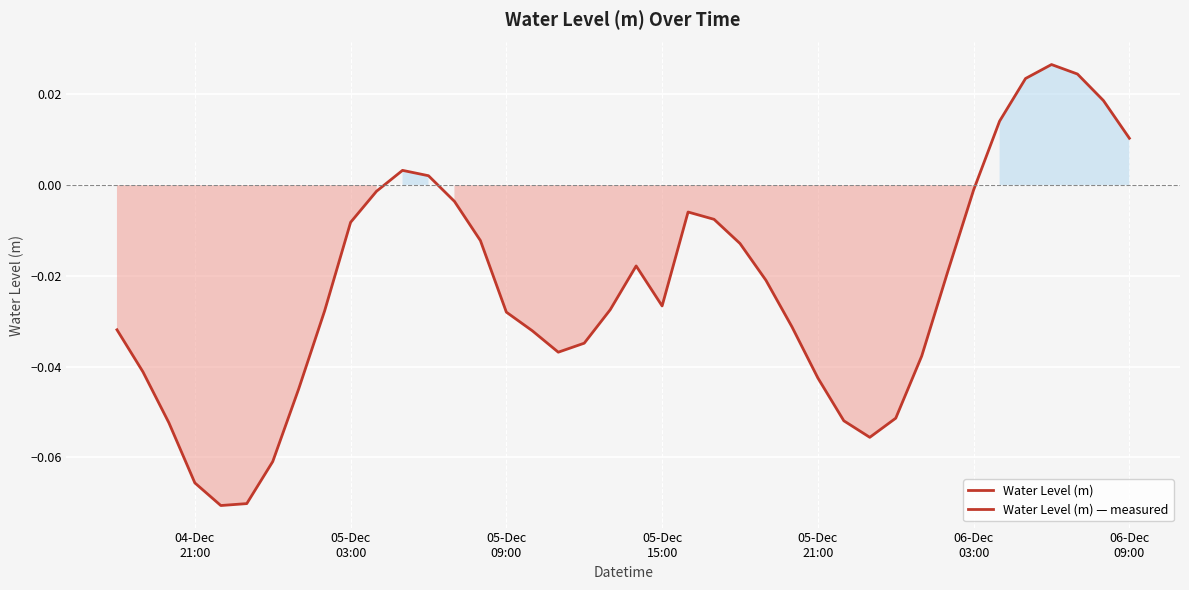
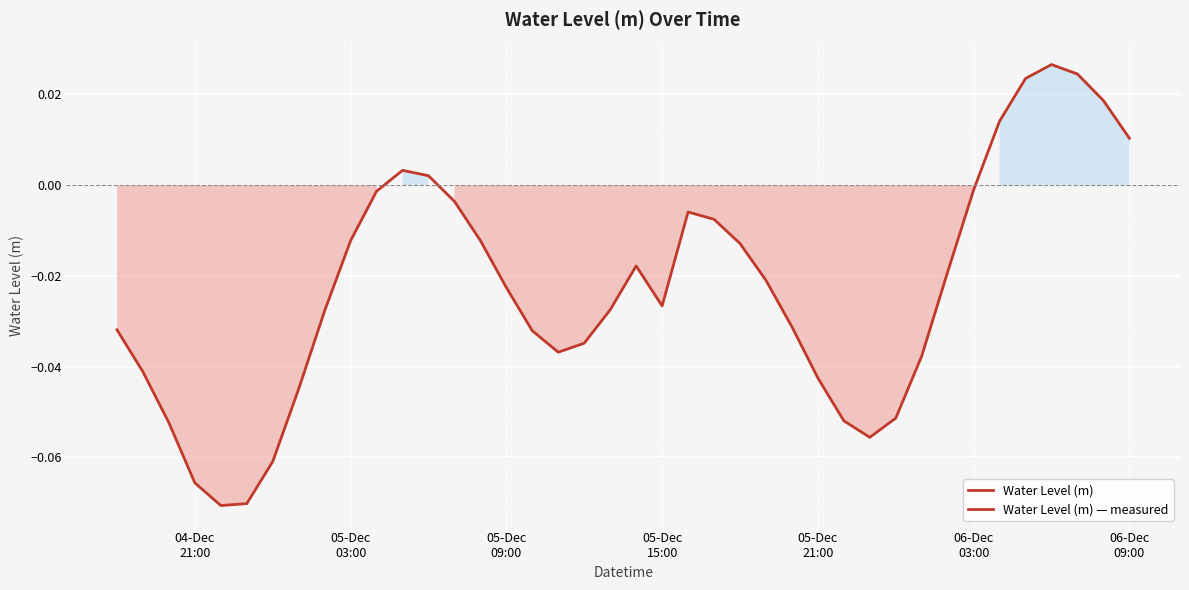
  {
    "04-Dec 21:00": -0.066,
-   "05-Dec 03:00": -0.008,
-   "05-Dec 09:00": -0.028,
+   "05-Dec 03:00": -0.012,
+   "05-Dec 09:00": -0.023,
    "05-Dec 15:00": -0.027,
    "05-Dec 21:00": -0.043,
    "06-Dec 03:00": -0.001,
    "06-Dec 09:00": 0.010
  }
